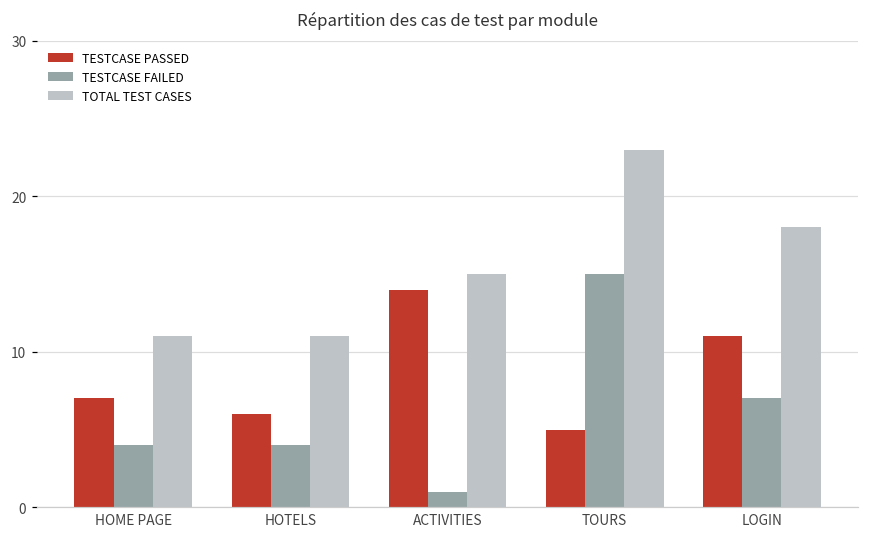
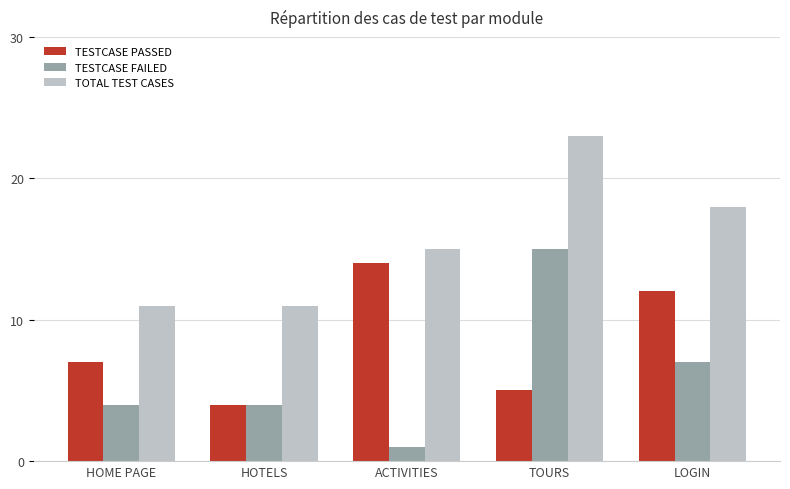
  {
    "TESTCASE PASSED": {
      "HOME PAGE": 7,
-     "HOTELS": 6,
+     "HOTELS": 4,
      "ACTIVITIES": 14,
      "TOURS": 5,
-     "LOGIN": 11
+     "LOGIN": 12
    }
  }
